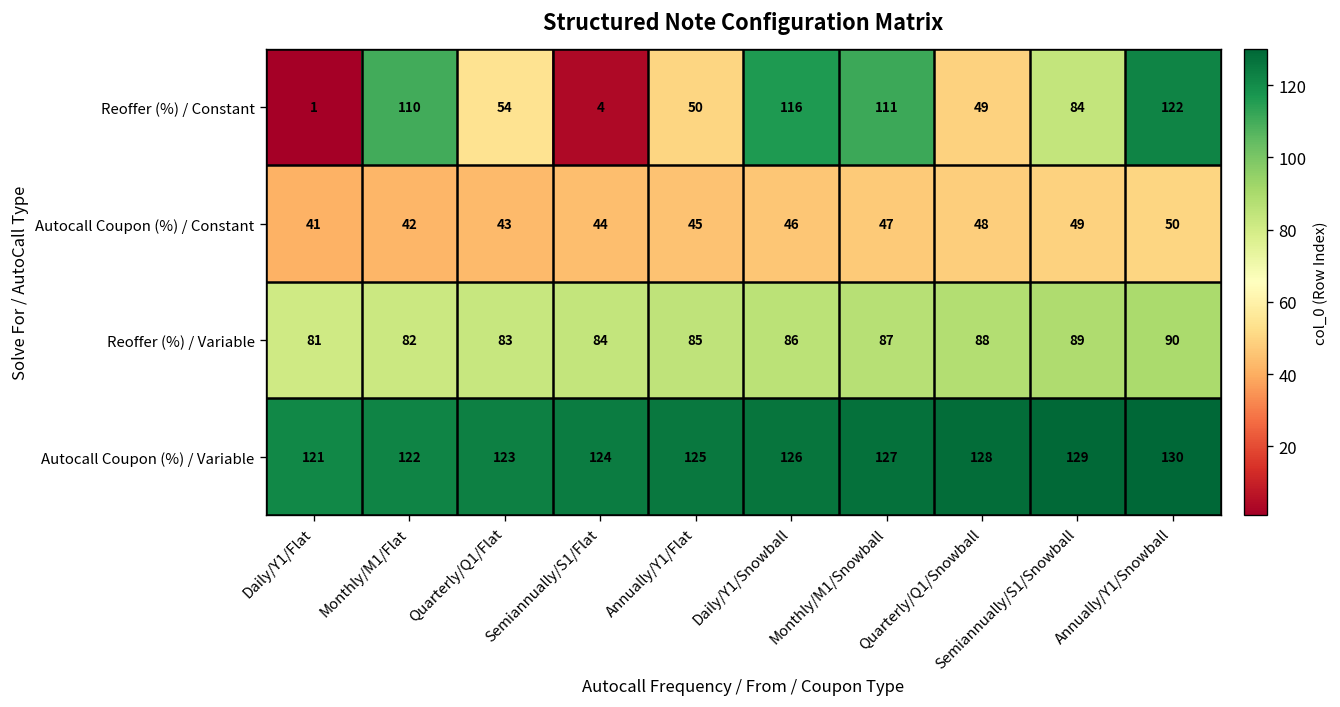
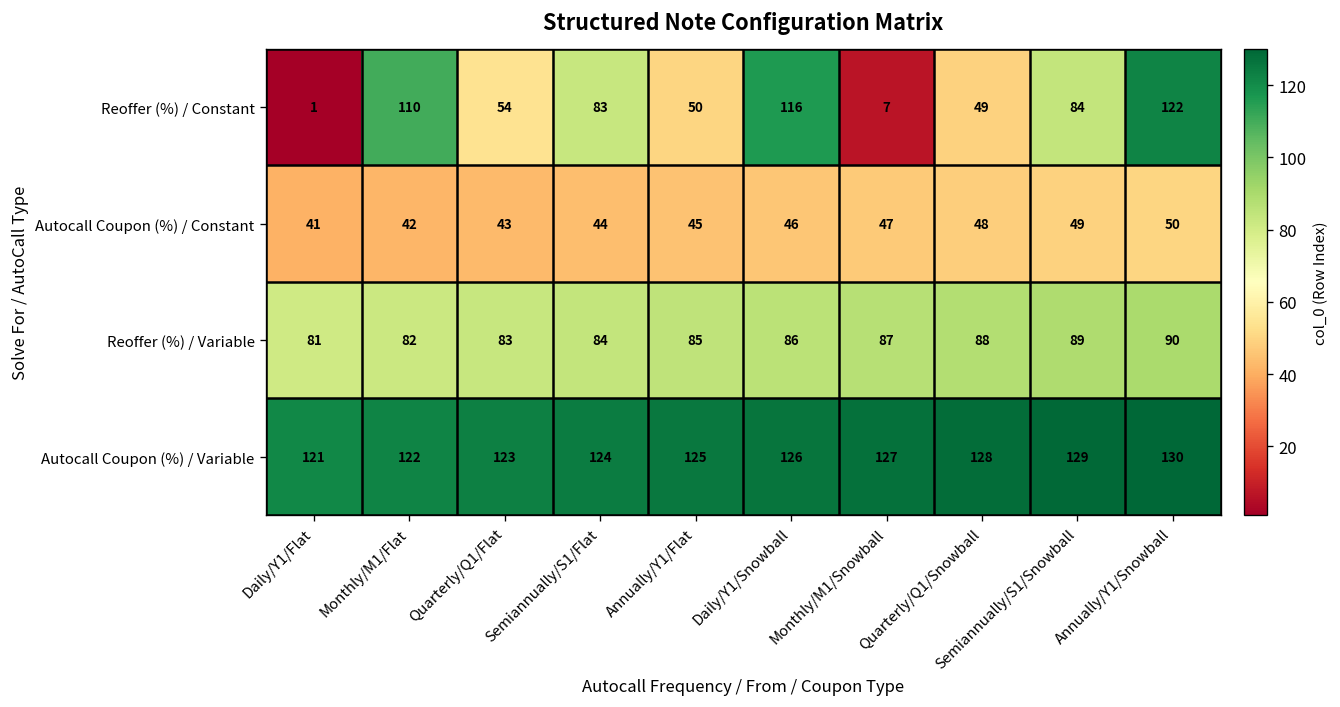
  {
    "Reoffer (%) / Constant": {
      "Daily/Y1/Flat": 1,
      "Monthly/M1/Flat": 110,
      "Quarterly/Q1/Flat": 54,
-     "Semiannually/S1/Flat": 4,
+     "Semiannually/S1/Flat": 83,
      "Annually/Y1/Flat": 50,
      "Daily/Y1/Snowball": 116,
-     "Monthly/M1/Snowball": 111,
+     "Monthly/M1/Snowball": 7,
      "Quarterly/Q1/Snowball": 49,
      "Semiannually/S1/Snowball": 84,
      "Annually/Y1/Snowball": 122
    },
    "Autocall Coupon (%) / Constant": {
      "Daily/Y1/Flat": 41,
      "Monthly/M1/Flat": 42,
      "Quarterly/Q1/Flat": 43,
      "Semiannually/S1/Flat": 44,
      "Annually/Y1/Flat": 45,
      "Daily/Y1/Snowball": 46,
      "Monthly/M1/Snowball": 47,
      "Quarterly/Q1/Snowball": 48,
      "Semiannually/S1/Snowball": 49,
      "Annually/Y1/Snowball": 50
    },
    "Reoffer (%) / Variable": {
      "Daily/Y1/Flat": 81,
      "Monthly/M1/Flat": 82,
      "Quarterly/Q1/Flat": 83,
      "Semiannually/S1/Flat": 84,
      "Annually/Y1/Flat": 85,
      "Daily/Y1/Snowball": 86,
      "Monthly/M1/Snowball": 87,
      "Quarterly/Q1/Snowball": 88,
      "Semiannually/S1/Snowball": 89,
      "Annually/Y1/Snowball": 90
    },
    "Autocall Coupon (%) / Variable": {
      "Daily/Y1/Flat": 121,
      "Monthly/M1/Flat": 122,
      "Quarterly/Q1/Flat": 123,
      "Semiannually/S1/Flat": 124,
      "Annually/Y1/Flat": 125,
      "Daily/Y1/Snowball": 126,
      "Monthly/M1/Snowball": 127,
      "Quarterly/Q1/Snowball": 128,
      "Semiannually/S1/Snowball": 129,
      "Annually/Y1/Snowball": 130
    }
  }
